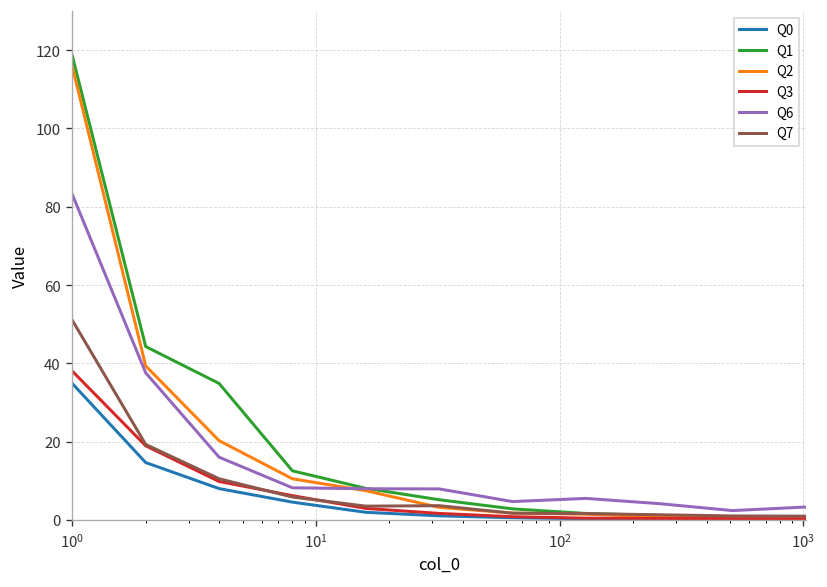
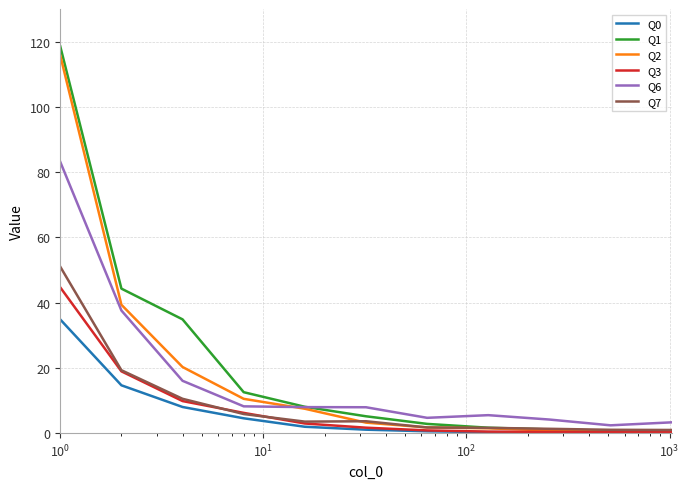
  {
    "Q0": {
      "10^0": 35
    },
    "Q1": {
      "10^0": 119
    },
    "Q2": {
      "10^0": 116
    },
    "Q3": {
-     "10^0": 38
+     "10^0": 45
    },
    "Q6": {
      "10^0": 83
    },
    "Q7": {
      "10^0": 51
    }
  }
